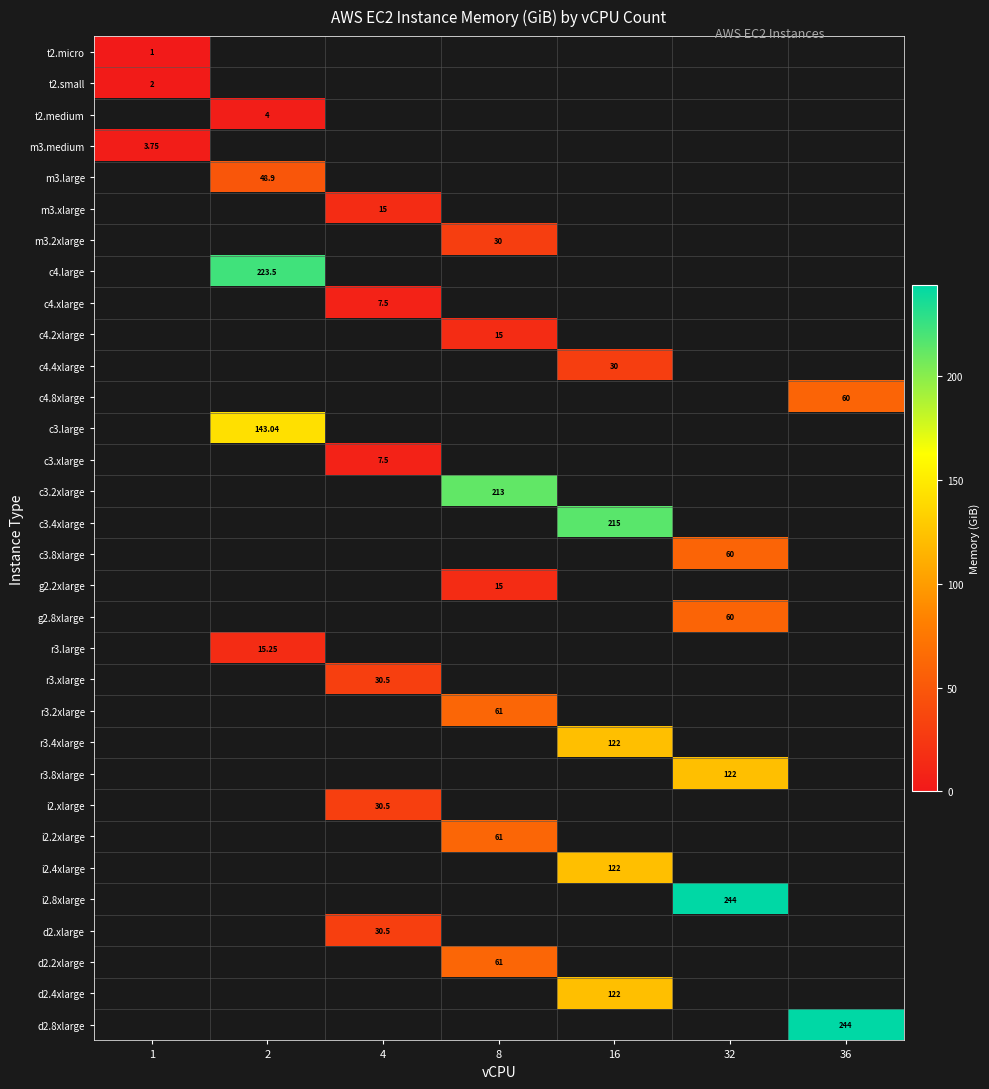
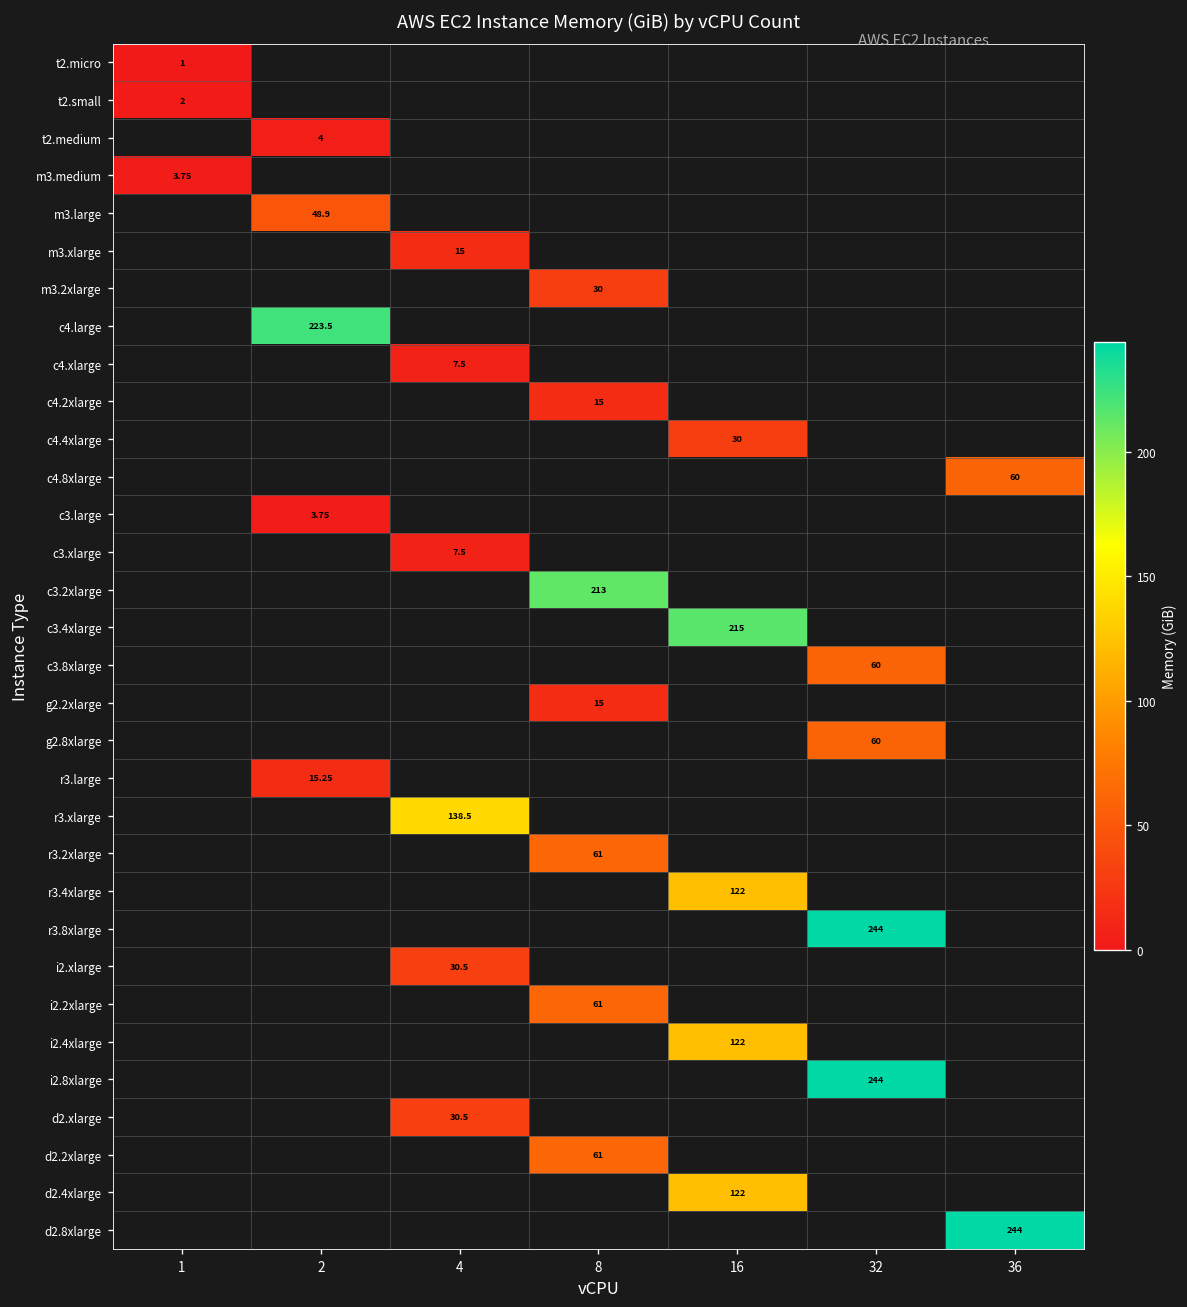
  {
    "t2.micro": {
      "1": 1
    },
    "t2.small": {
      "1": 2
    },
    "t2.medium": {
      "2": 4
    },
    "m3.medium": {
      "1": 3.75
    },
    "m3.large": {
      "2": 48.9
    },
    "m3.xlarge": {
      "4": 15
    },
    "m3.2xlarge": {
      "8": 30
    },
    "c4.large": {
      "2": 223.5
    },
    "c4.xlarge": {
      "4": 7.5
    },
    "c4.2xlarge": {
      "8": 15
    },
    "c4.4xlarge": {
      "16": 30
    },
    "c4.8xlarge": {
      "36": 60
    },
    "c3.large": {
-     "2": 143.04
+     "2": 3.75
    },
    "c3.xlarge": {
      "4": 7.5
    },
    "c3.2xlarge": {
      "8": 213
    },
    "c3.4xlarge": {
      "16": 215
    },
    "c3.8xlarge": {
      "32": 60
    },
    "g2.2xlarge": {
      "8": 15
    },
    "g2.8xlarge": {
      "32": 60
    },
    "r3.large": {
      "2": 15.25
    },
    "r3.xlarge": {
-     "4": 30.5
+     "4": 138.5
    },
    "r3.2xlarge": {
      "8": 61
    },
    "r3.4xlarge": {
      "16": 122
    },
    "r3.8xlarge": {
-     "32": 122
+     "32": 244
    },
    "i2.xlarge": {
      "4": 30.5
    },
    "i2.2xlarge": {
      "8": 61
    },
    "i2.4xlarge": {
      "16": 122
    },
    "i2.8xlarge": {
      "32": 244
    },
    "d2.xlarge": {
      "4": 30.5
    },
    "d2.2xlarge": {
      "8": 61
    },
    "d2.4xlarge": {
      "16": 122
    },
    "d2.8xlarge": {
      "36": 244
    }
  }
